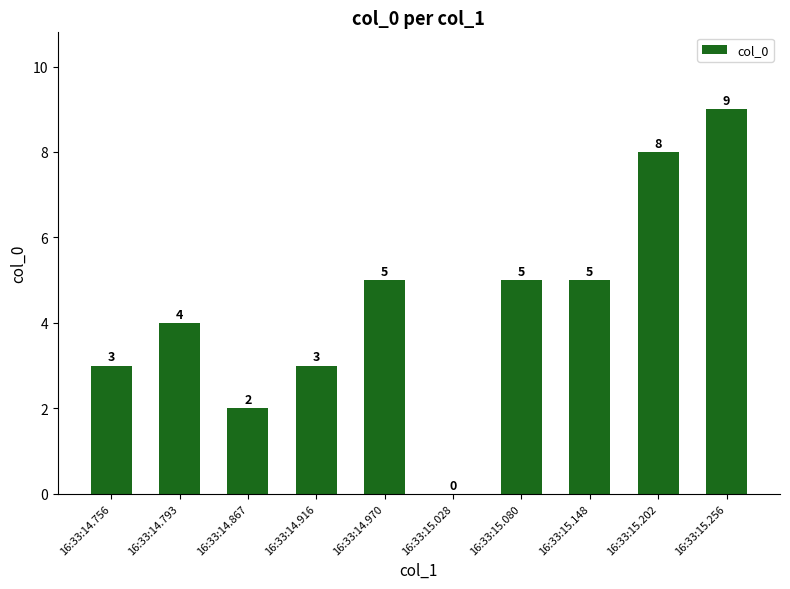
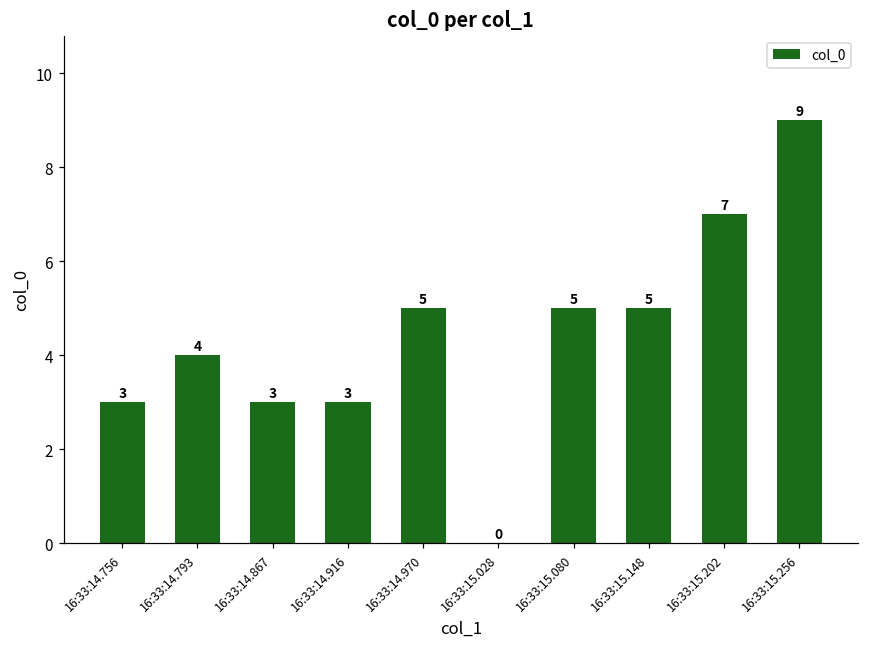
  {
    "16:33:14.756": 3,
    "16:33:14.793": 4,
-   "16:33:14.867": 2,
+   "16:33:14.867": 3,
    "16:33:14.916": 3,
    "16:33:14.970": 5,
    "16:33:15.028": 0,
    "16:33:15.080": 5,
    "16:33:15.148": 5,
-   "16:33:15.202": 8,
+   "16:33:15.202": 7,
    "16:33:15.256": 9
  }
